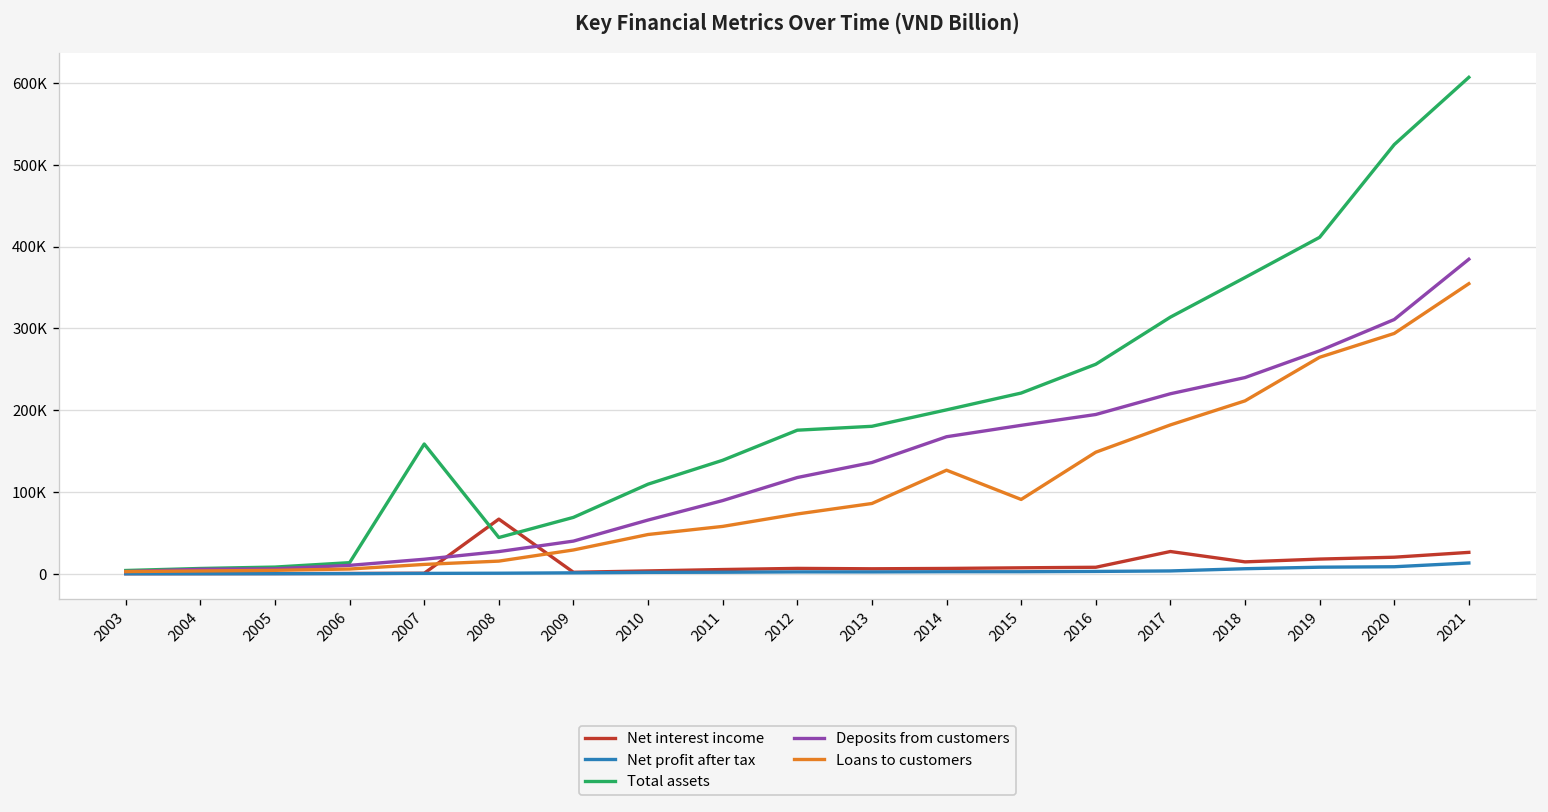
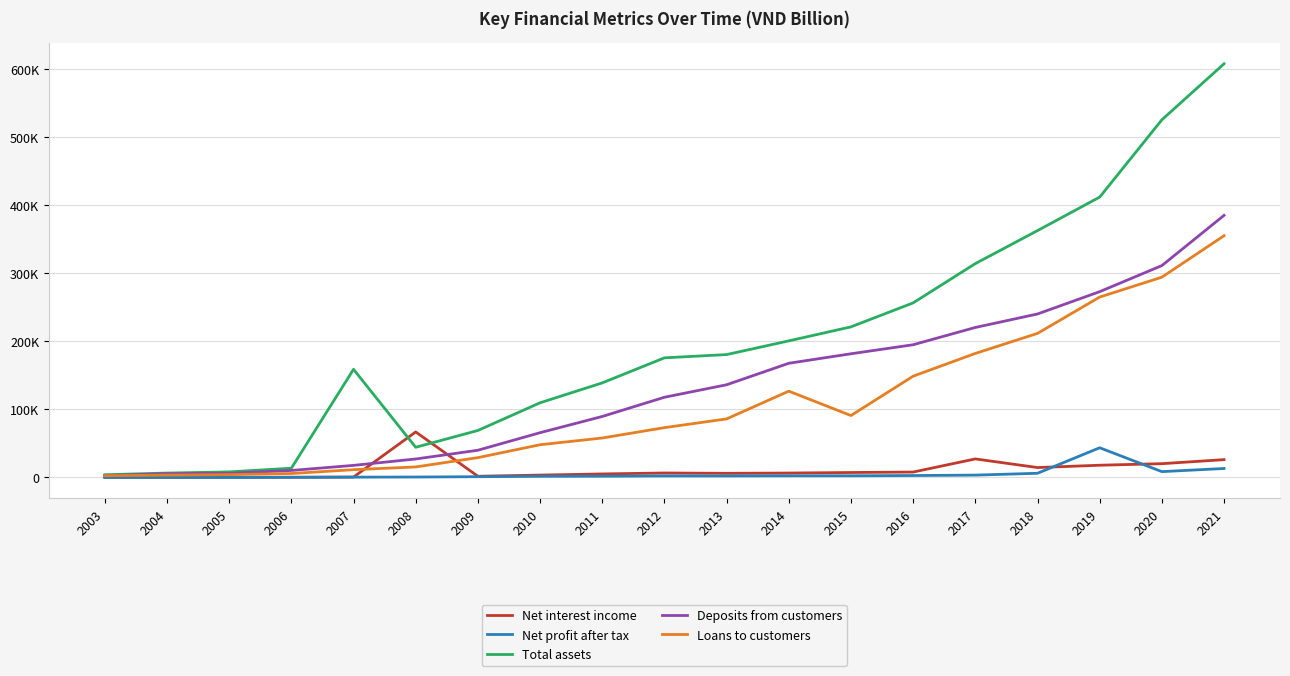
  {
    "Net interest income": {
      "2008": 70000,
      "2012": 10000,
      "2013": 10000,
      "2014": 10000,
      "2015": 10000,
      "2016": 10000,
      "2017": 30000,
      "2018": 10000,
      "2019": 20000,
      "2020": 20000,
      "2021": 30000
    },
    "Net profit after tax": {
      "2008": 0,
      "2012": 0,
      "2013": 0,
      "2014": 0,
      "2015": 0,
      "2016": 0,
      "2017": 0,
      "2018": 10000,
-     "2019": 10000,
+     "2019": 40000,
      "2020": 10000,
      "2021": 10000
    },
    "Total assets": {
      "2007": 160000,
      "2008": 40000,
      "2009": 70000,
      "2010": 110000,
      "2011": 140000,
      "2012": 180000,
      "2013": 180000,
      "2014": 200000,
      "2015": 220000,
      "2016": 260000,
      "2017": 310000,
      "2018": 360000,
      "2019": 410000,
      "2020": 520000,
      "2021": 610000
    },
    "Deposits from customers": {
      "2007": 20000,
      "2008": 30000,
      "2009": 40000,
      "2010": 70000,
      "2011": 90000,
      "2012": 120000,
      "2013": 140000,
      "2014": 170000,
      "2015": 180000,
      "2016": 190000,
      "2017": 220000,
      "2018": 240000,
      "2019": 270000,
      "2020": 310000,
      "2021": 380000
    },
    "Loans to customers": {
      "2006": 10000,
      "2007": 10000,
      "2008": 20000,
      "2009": 30000,
      "2010": 50000,
      "2011": 60000,
      "2012": 70000,
      "2013": 90000,
      "2014": 130000,
      "2015": 90000,
      "2016": 150000,
      "2017": 180000,
      "2018": 210000,
      "2019": 260000,
      "2020": 290000,
      "2021": 350000
    }
  }
